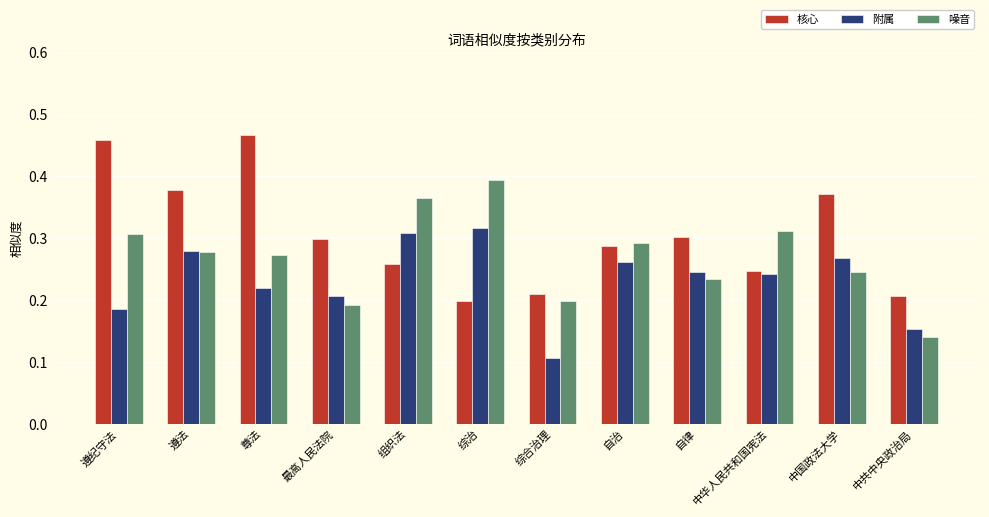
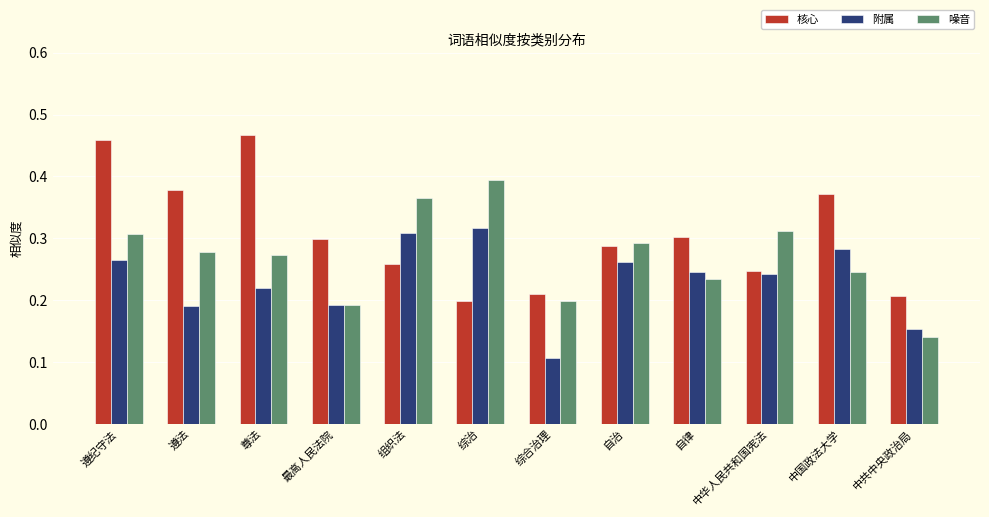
  {
    "核心": {
      "遵纪守法": 0.46,
      "遵法": 0.38,
      "尊法": 0.47,
      "最高人民法院": 0.30,
      "组织法": 0.26,
      "综治": 0.20,
      "综合治理": 0.21,
      "自治": 0.29,
      "自律": 0.30,
      "中华人民共和国宪法": 0.25,
      "中国政法大学": 0.37,
      "中共中央政治局": 0.21
    },
    "附属": {
-     "遵纪守法": 0.19,
-     "遵法": 0.28,
+     "遵纪守法": 0.26,
+     "遵法": 0.19,
      "尊法": 0.22,
-     "最高人民法院": 0.21,
+     "最高人民法院": 0.19,
      "组织法": 0.31,
      "综治": 0.32,
      "综合治理": 0.11,
      "自治": 0.26,
      "自律": 0.25,
      "中华人民共和国宪法": 0.24,
-     "中国政法大学": 0.27,
+     "中国政法大学": 0.28,
      "中共中央政治局": 0.15
    },
    "噪音": {
      "遵纪守法": 0.31,
      "遵法": 0.28,
      "尊法": 0.27,
      "最高人民法院": 0.19,
      "组织法": 0.37,
      "综治": 0.39,
      "综合治理": 0.20,
      "自治": 0.29,
      "自律": 0.23,
      "中华人民共和国宪法": 0.31,
      "中国政法大学": 0.25,
      "中共中央政治局": 0.14
    }
  }
